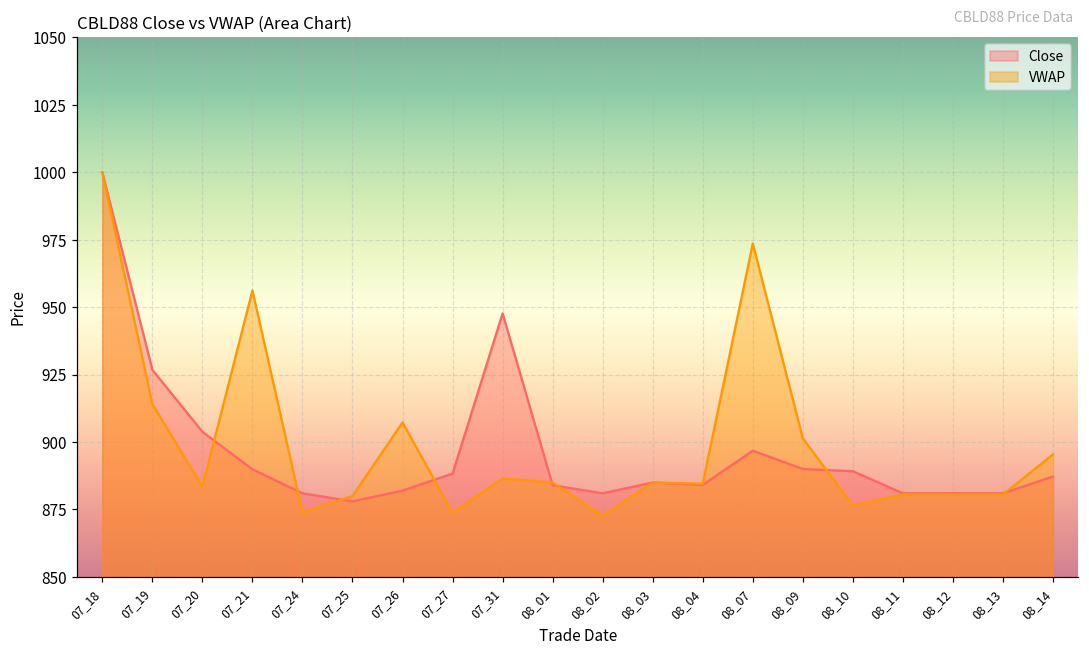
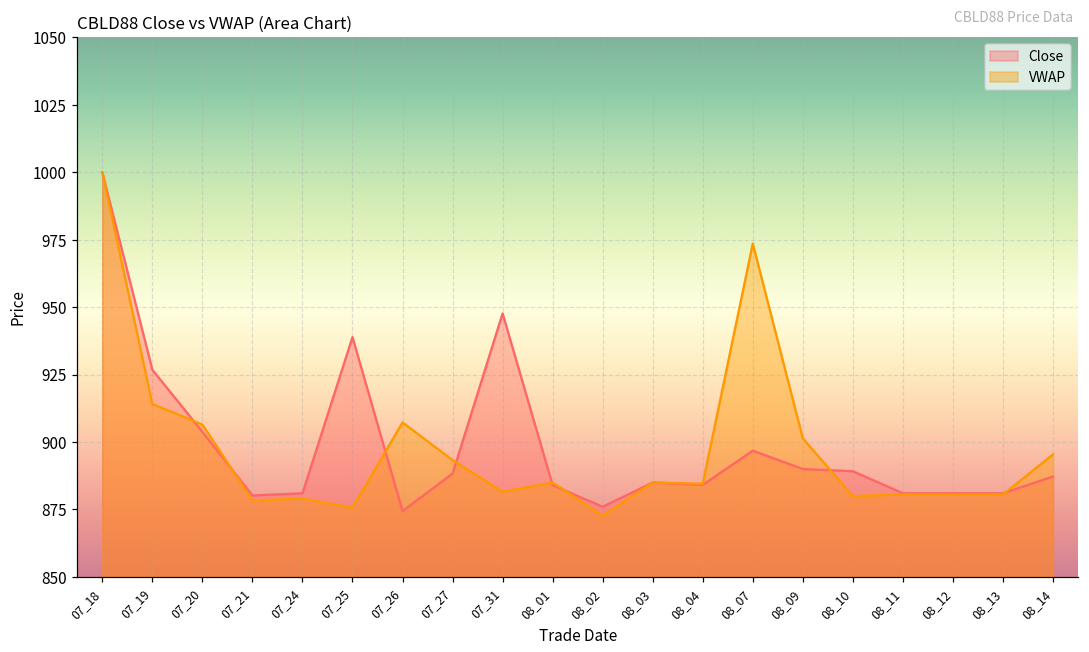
  {
    "Close": {
      "07_19": 927,
      "07_20": 904,
-     "07_21": 890,
+     "07_21": 880,
      "07_24": 881,
-     "07_25": 878,
-     "07_26": 882,
+     "07_25": 939,
+     "07_26": 874,
      "07_27": 888,
      "07_31": 948,
-     "08_02": 881,
+     "08_02": 876,
      "08_07": 897,
      "08_09": 890,
      "08_10": 889,
      "08_14": 887
    },
    "VWAP": {
      "07_19": 914,
-     "07_20": 883,
-     "07_21": 956,
-     "07_24": 874,
-     "07_25": 880,
+     "07_20": 906,
+     "07_21": 878,
+     "07_24": 879,
+     "07_25": 876,
      "07_26": 907,
-     "07_27": 874,
-     "07_31": 886,
+     "07_27": 893,
+     "07_31": 882,
      "08_02": 873,
      "08_07": 974,
      "08_09": 901,
-     "08_10": 877,
+     "08_10": 880,
      "08_14": 895
    }
  }
